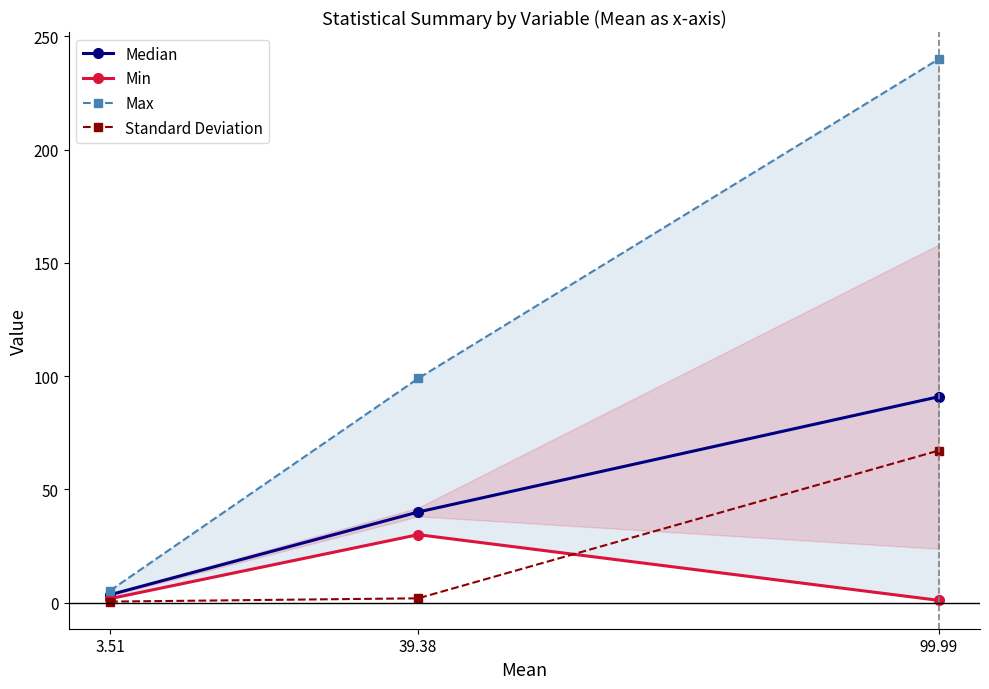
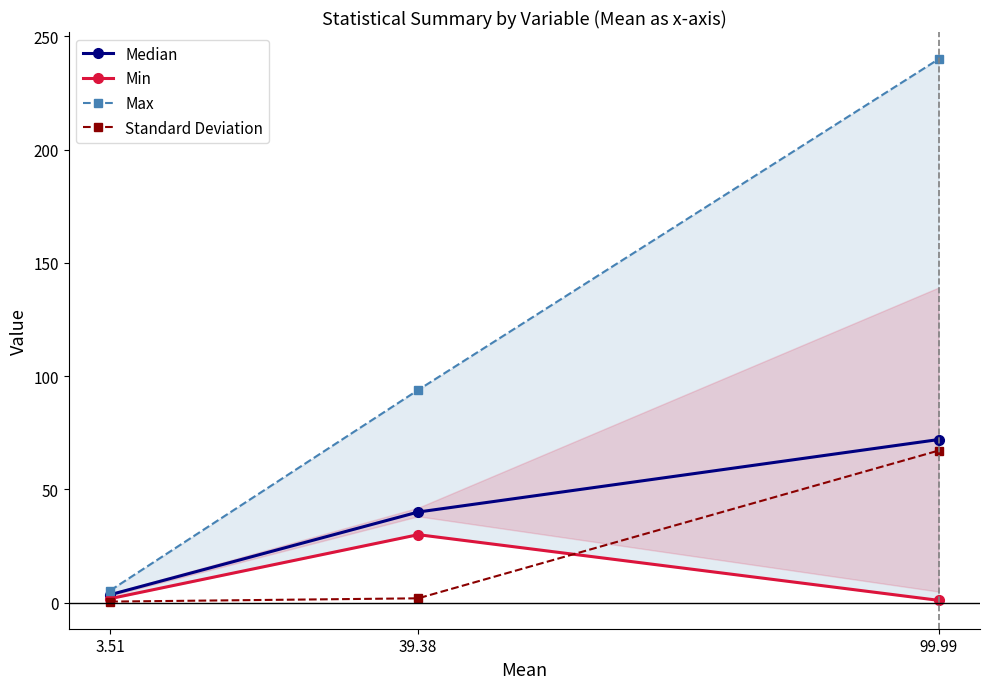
  {
    "Median": {
      "39.38": 40,
-     "99.99": 91
+     "99.99": 72
    },
    "Max": {
      "3.51": 5,
-     "39.38": 99,
+     "39.38": 94,
      "99.99": 240
    },
    "Standard Deviation": {
      "3.51": 0,
      "39.38": 2,
      "99.99": 67
    }
  }
